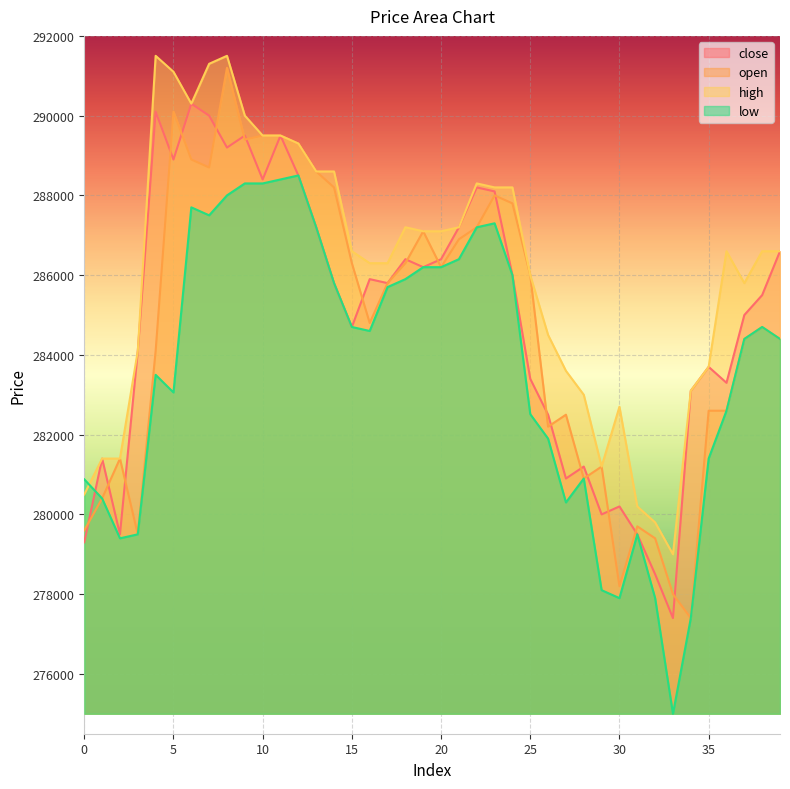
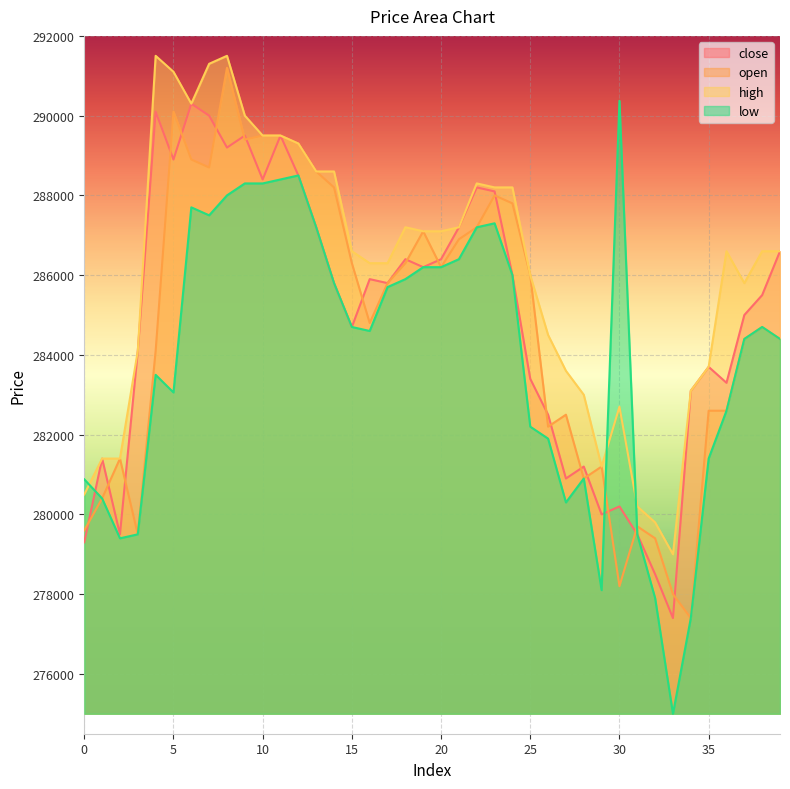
  {
    "low": {
      "0": 280900,
      "5": 283100,
      "10": 288300,
-     "25": 282500,
-     "30": 277900,
+     "25": 282200,
+     "30": 290400,
      "35": 281400
    }
  }
